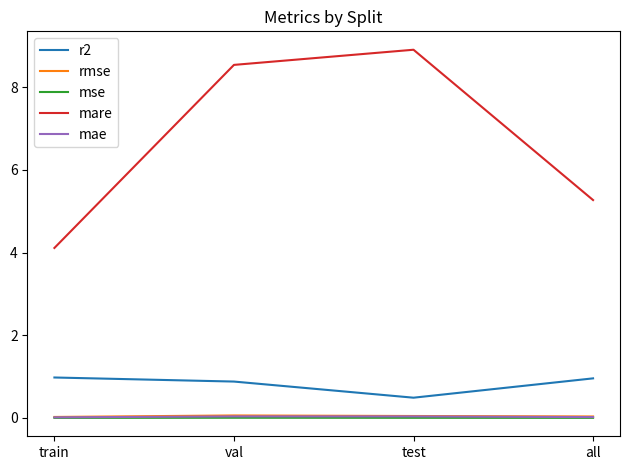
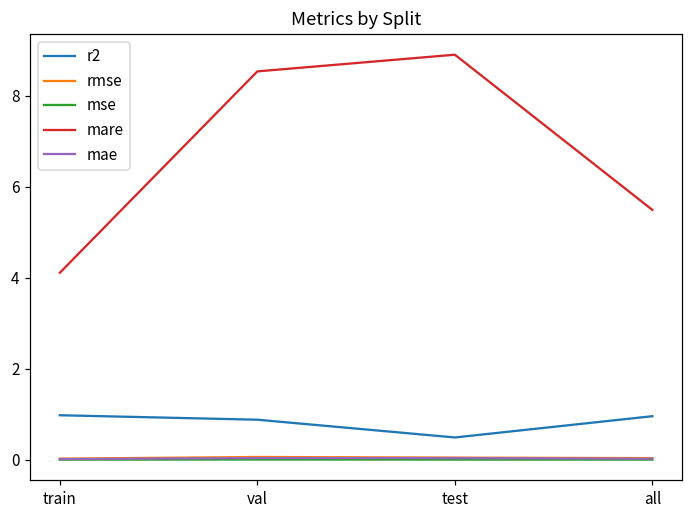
  {
    "r2": {
      "train": 1.0,
      "val": 0.9,
      "test": 0.5,
      "all": 1.0
    },
    "mare": {
      "train": 4.1,
      "val": 8.5,
      "test": 8.9,
-     "all": 5.3
+     "all": 5.5
    }
  }
